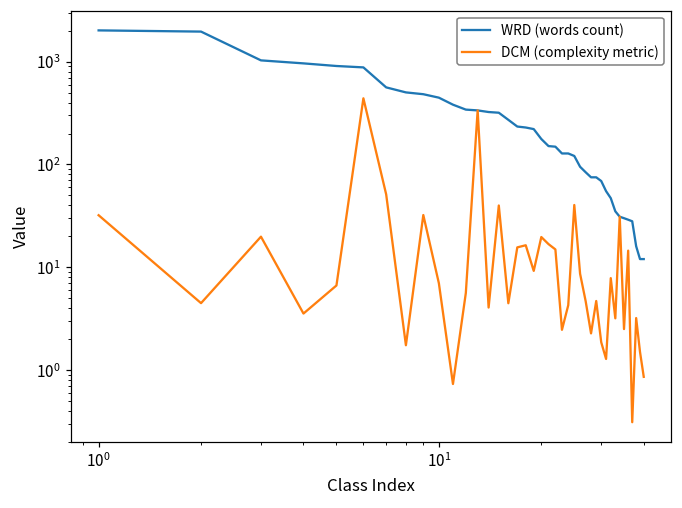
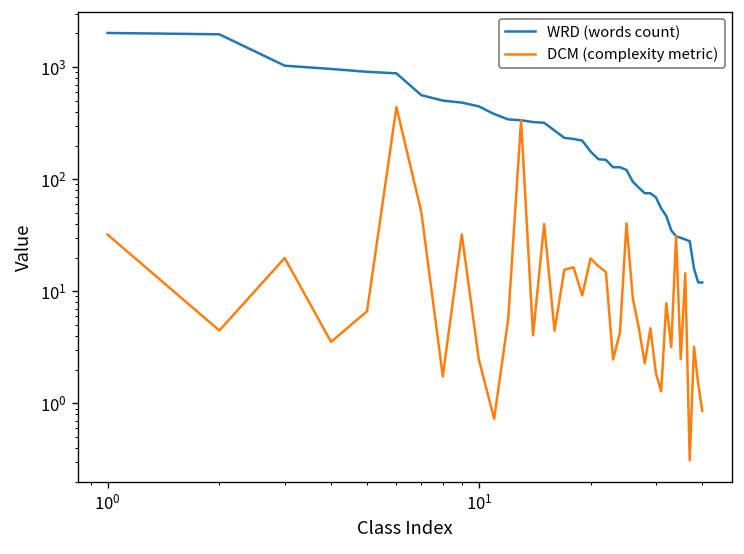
  {
    "WRD (words count)": {
      "10^0": 2000,
      "10^1": 400
    },
    "DCM (complexity metric)": {
      "10^0": 32,
-     "10^1": 7
+     "10^1": 2.5
    }
  }
